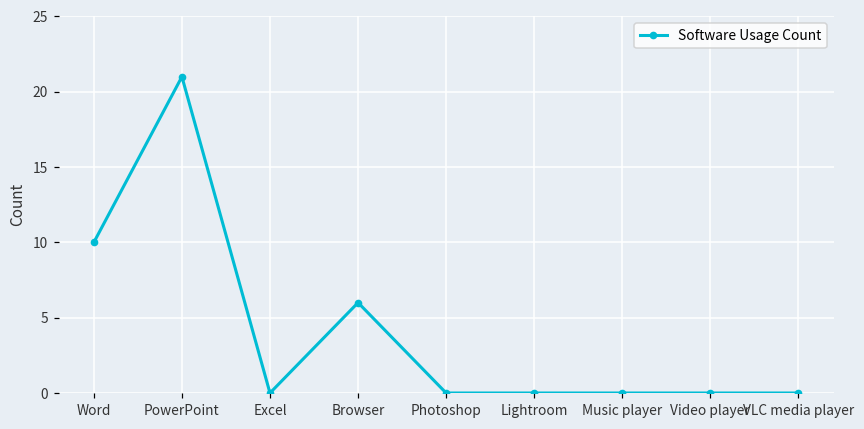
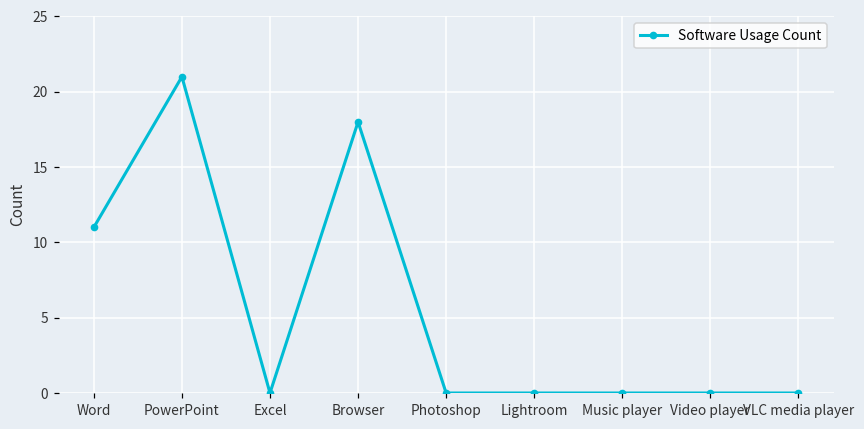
  {
-   "Word": 10,
+   "Word": 11,
    "PowerPoint": 21,
    "Excel": 0,
-   "Browser": 6,
+   "Browser": 18,
    "Photoshop": 0,
    "Lightroom": 0,
    "Music player": 0,
    "Video player": 0,
    "VLC media player": 0
  }
